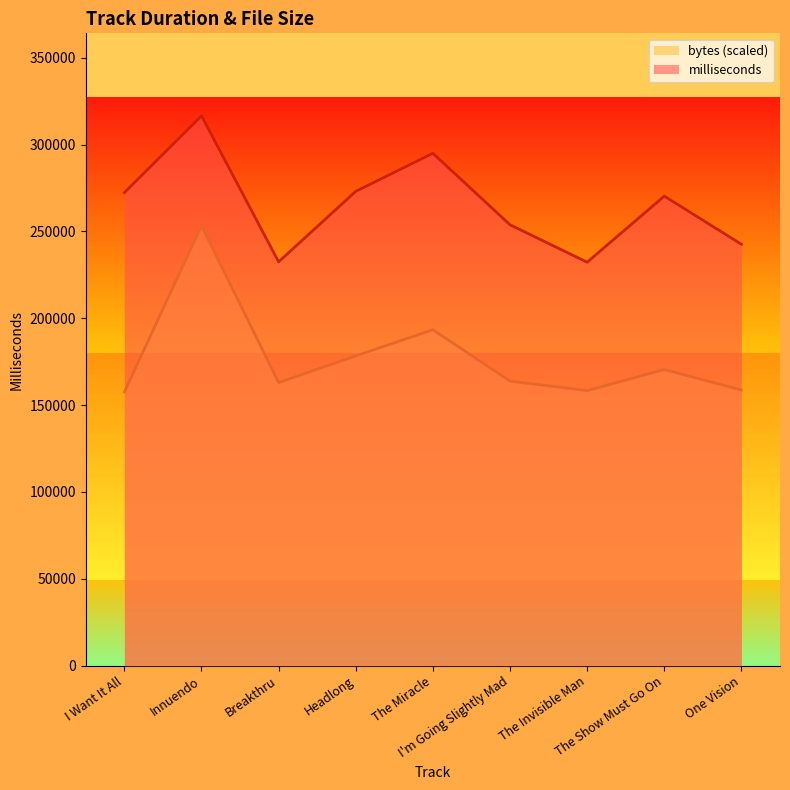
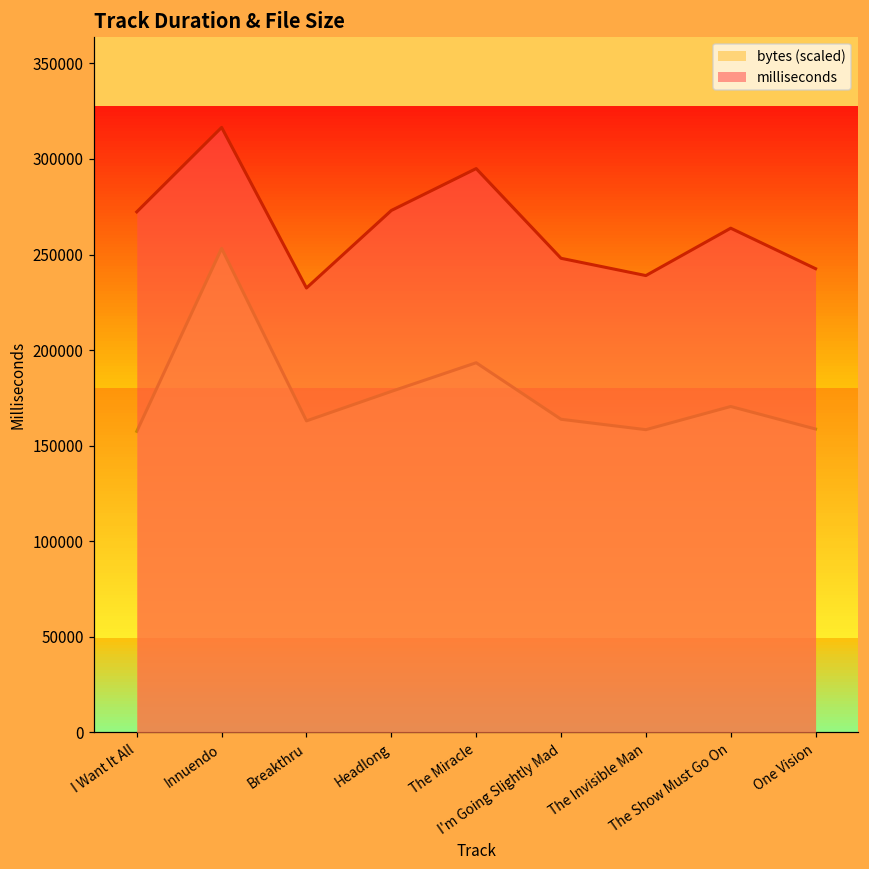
  {
    "milliseconds": {
      "I Want It All": 272000,
      "Innuendo": 317000,
      "Breakthru": 232000,
      "Headlong": 273000,
      "The Miracle": 295000,
-     "I'm Going Slightly Mad": 254000,
-     "The Invisible Man": 232000,
-     "The Show Must Go On": 270000,
+     "I'm Going Slightly Mad": 248000,
+     "The Invisible Man": 239000,
+     "The Show Must Go On": 264000,
      "One Vision": 243000
    }
  }
